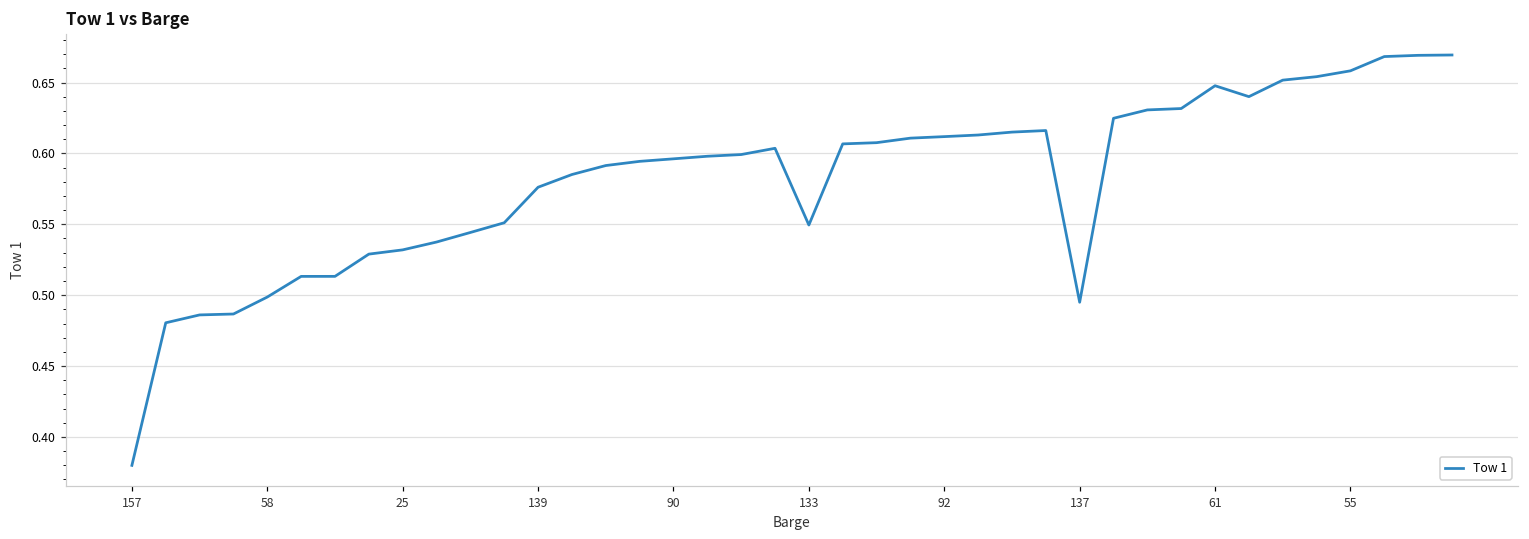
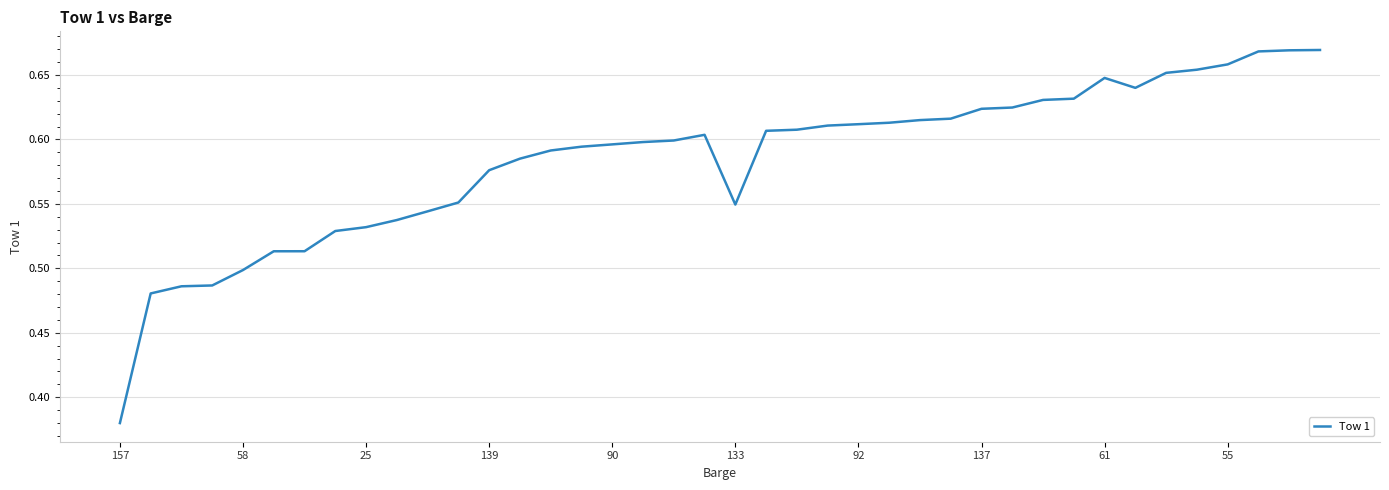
  {
    "157": 0.380,
    "58": 0.499,
    "139": 0.576,
    "90": 0.596,
    "133": 0.549,
    "92": 0.612,
-   "137": 0.495,
+   "137": 0.624,
    "61": 0.648,
    "55": 0.658
  }
